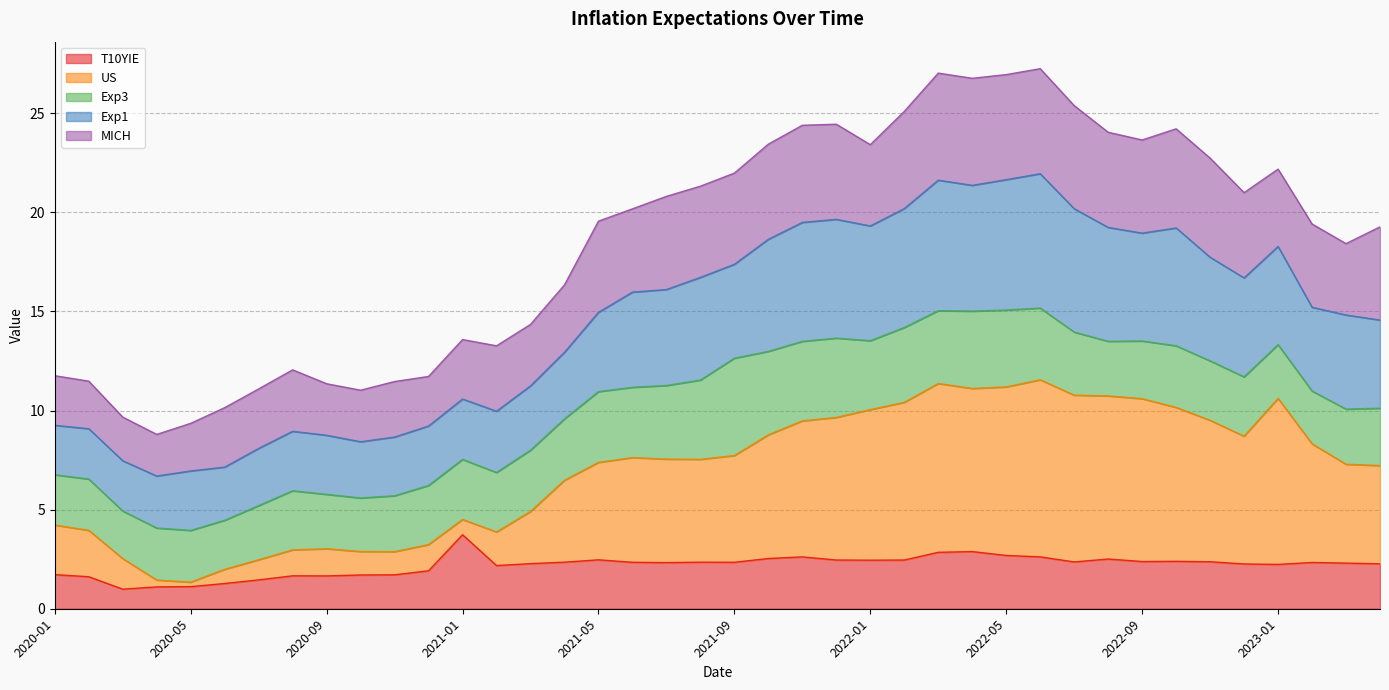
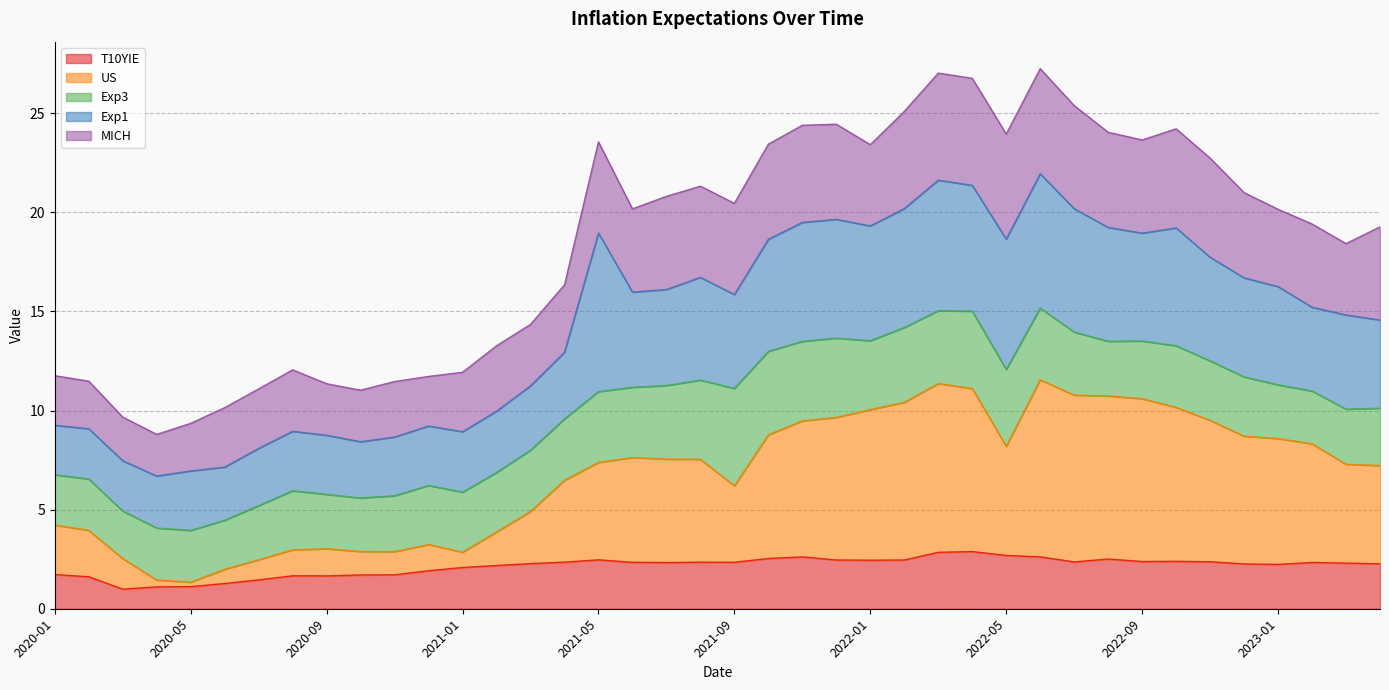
  {
    "T10YIE": {
      "2020-01": 1.7,
      "2020-05": 1.1,
      "2020-09": 1.7,
-     "2021-01": 3.7,
+     "2021-01": 2.1,
      "2021-05": 2.5,
      "2021-09": 2.3,
      "2022-01": 2.4,
      "2022-05": 2.7,
      "2022-09": 2.4,
      "2023-01": 2.2
    },
    "US": {
      "2020-01": 2.5,
      "2020-05": 0.2,
      "2020-09": 1.4,
      "2021-01": 0.8,
      "2021-05": 4.9,
-     "2021-09": 5.4,
+     "2021-09": 3.9,
      "2022-01": 7.6,
-     "2022-05": 8.5,
+     "2022-05": 5.5,
      "2022-09": 8.2,
-     "2023-01": 8.4
+     "2023-01": 6.3
    },
    "Exp3": {
      "2020-01": 2.5,
      "2020-05": 2.6,
      "2020-09": 2.7,
      "2021-01": 3.0,
      "2021-05": 3.6,
      "2021-09": 4.9,
      "2022-01": 3.5,
      "2022-05": 3.9,
      "2022-09": 2.9,
      "2023-01": 2.7
    },
    "Exp1": {
      "2020-01": 2.5,
      "2020-05": 3,
      "2020-09": 3,
      "2021-01": 3,
-     "2021-05": 4,
+     "2021-05": 8,
      "2021-09": 4.7,
      "2022-01": 5.8,
      "2022-05": 6.6,
      "2022-09": 5.4,
      "2023-01": 5
    },
    "MICH": {
      "2020-01": 2.5,
      "2020-05": 2.4,
      "2020-09": 2.6,
      "2021-01": 3.0,
      "2021-05": 4.6,
      "2021-09": 4.6,
      "2022-01": 4.1,
      "2022-05": 5.3,
      "2022-09": 4.7,
      "2023-01": 3.9
    }
  }
